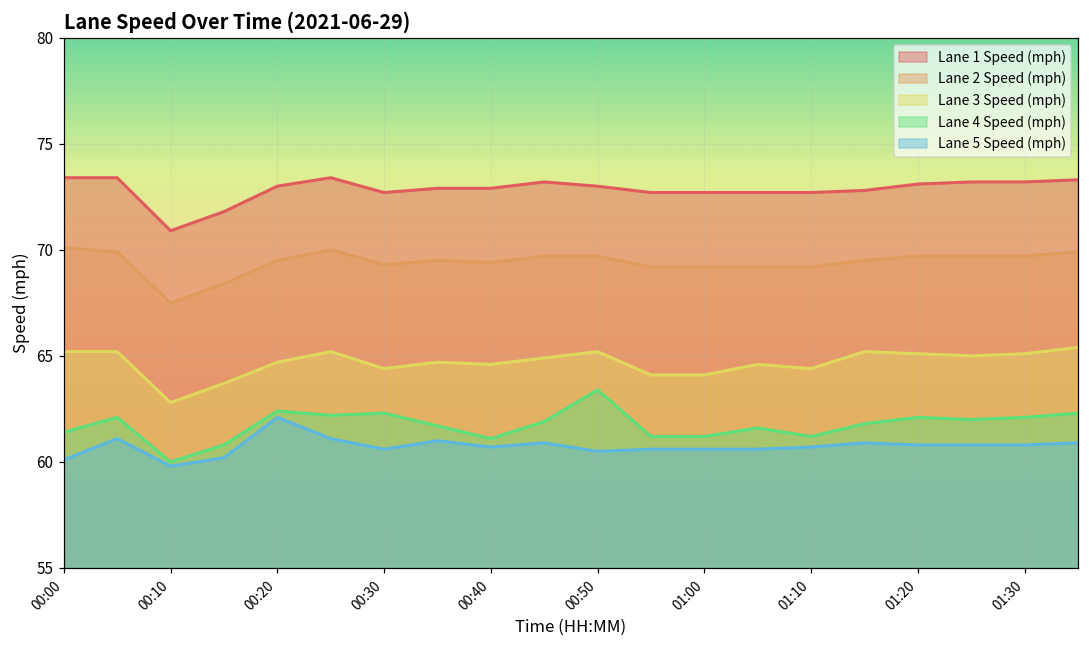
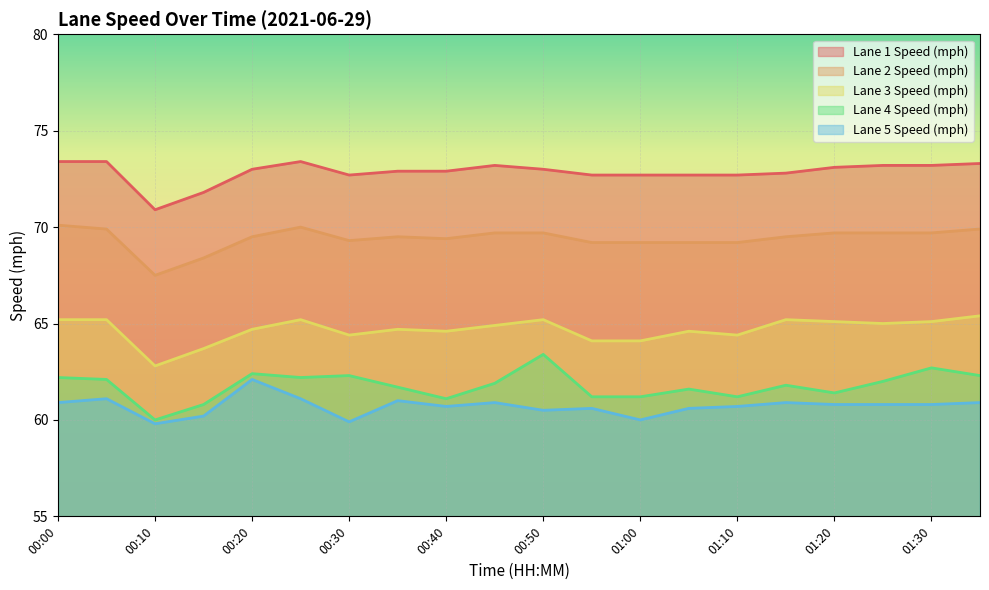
  {
    "Lane 4 Speed (mph)": {
-     "00:00": 61.4,
+     "00:00": 62.2,
      "00:10": 60.0,
      "00:20": 62.4,
      "00:30": 62.3,
      "00:40": 61.1,
      "00:50": 63.4,
      "01:00": 61.2,
      "01:10": 61.2,
-     "01:20": 62.1,
-     "01:30": 62.1
+     "01:20": 61.4,
+     "01:30": 62.7
    },
    "Lane 5 Speed (mph)": {
-     "00:00": 60.1,
+     "00:00": 60.9,
      "00:10": 59.8,
      "00:20": 62.1,
-     "00:30": 60.6,
+     "00:30": 59.9,
      "00:40": 60.7,
      "00:50": 60.5,
-     "01:00": 60.6,
+     "01:00": 60.0,
      "01:10": 60.7,
      "01:20": 60.8,
      "01:30": 60.8
    }
  }
